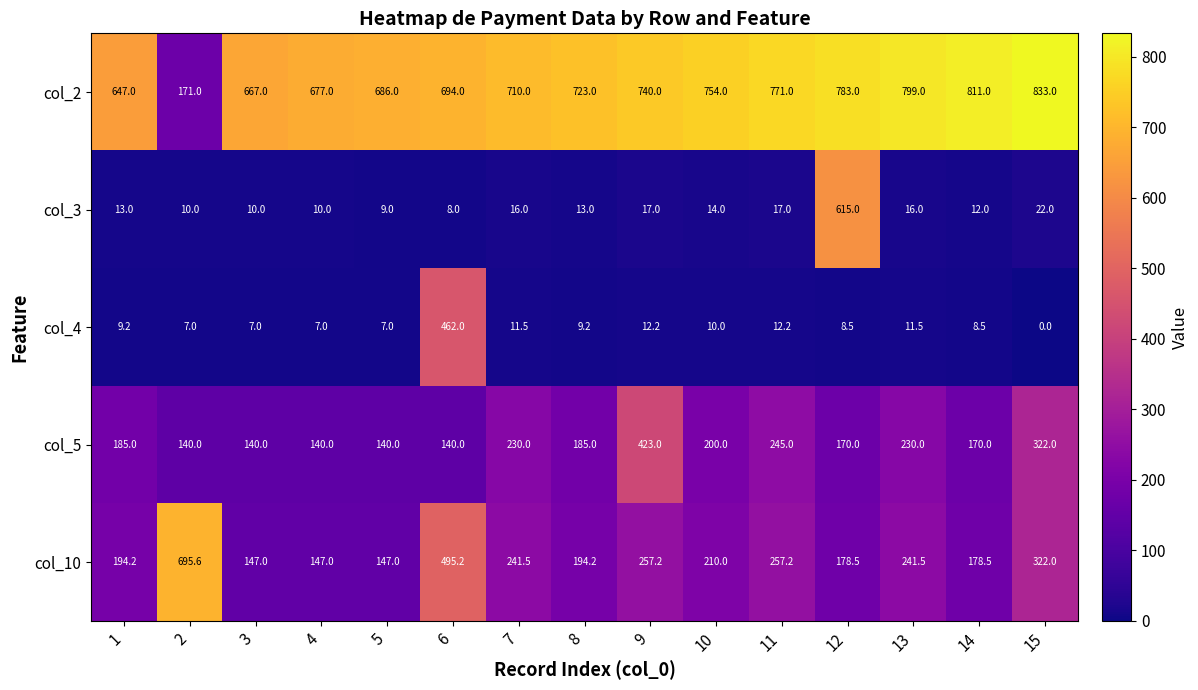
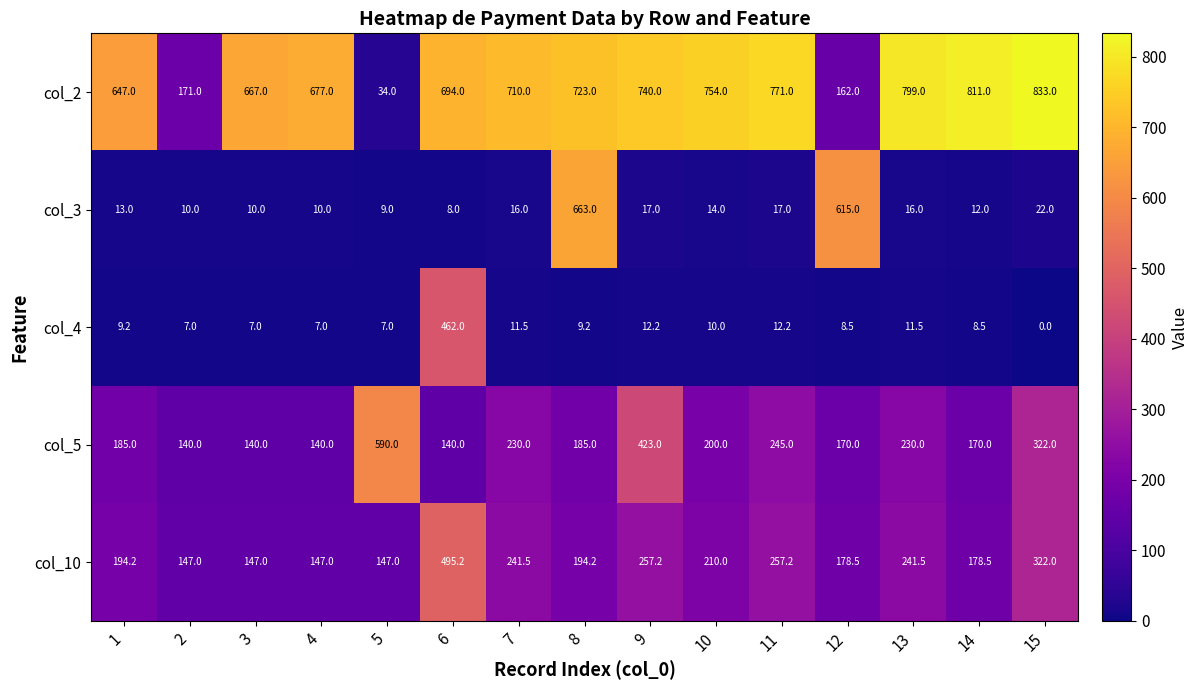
  {
    "col_2": {
      "1": 647.0,
      "2": 171.0,
      "3": 667.0,
      "4": 677.0,
-     "5": 686.0,
+     "5": 34.0,
      "6": 694.0,
      "7": 710.0,
      "8": 723.0,
      "9": 740.0,
      "10": 754.0,
      "11": 771.0,
-     "12": 783.0,
+     "12": 162.0,
      "13": 799.0,
      "14": 811.0,
      "15": 833.0
    },
    "col_3": {
      "1": 13.0,
      "2": 10.0,
      "3": 10.0,
      "4": 10.0,
      "5": 9.0,
      "6": 8.0,
      "7": 16.0,
-     "8": 13.0,
+     "8": 663.0,
      "9": 17.0,
      "10": 14.0,
      "11": 17.0,
      "12": 615.0,
      "13": 16.0,
      "14": 12.0,
      "15": 22.0
    },
    "col_4": {
      "1": 9.2,
      "2": 7.0,
      "3": 7.0,
      "4": 7.0,
      "5": 7.0,
      "6": 462.0,
      "7": 11.5,
      "8": 9.2,
      "9": 12.2,
      "10": 10.0,
      "11": 12.2,
      "12": 8.5,
      "13": 11.5,
      "14": 8.5,
      "15": 0.0
    },
    "col_5": {
      "1": 185.0,
      "2": 140.0,
      "3": 140.0,
      "4": 140.0,
-     "5": 140.0,
+     "5": 590.0,
      "6": 140.0,
      "7": 230.0,
      "8": 185.0,
      "9": 423.0,
      "10": 200.0,
      "11": 245.0,
      "12": 170.0,
      "13": 230.0,
      "14": 170.0,
      "15": 322.0
    },
    "col_10": {
      "1": 194.2,
-     "2": 695.6,
+     "2": 147.0,
      "3": 147.0,
      "4": 147.0,
      "5": 147.0,
      "6": 495.2,
      "7": 241.5,
      "8": 194.2,
      "9": 257.2,
      "10": 210.0,
      "11": 257.2,
      "12": 178.5,
      "13": 241.5,
      "14": 178.5,
      "15": 322.0
    }
  }
